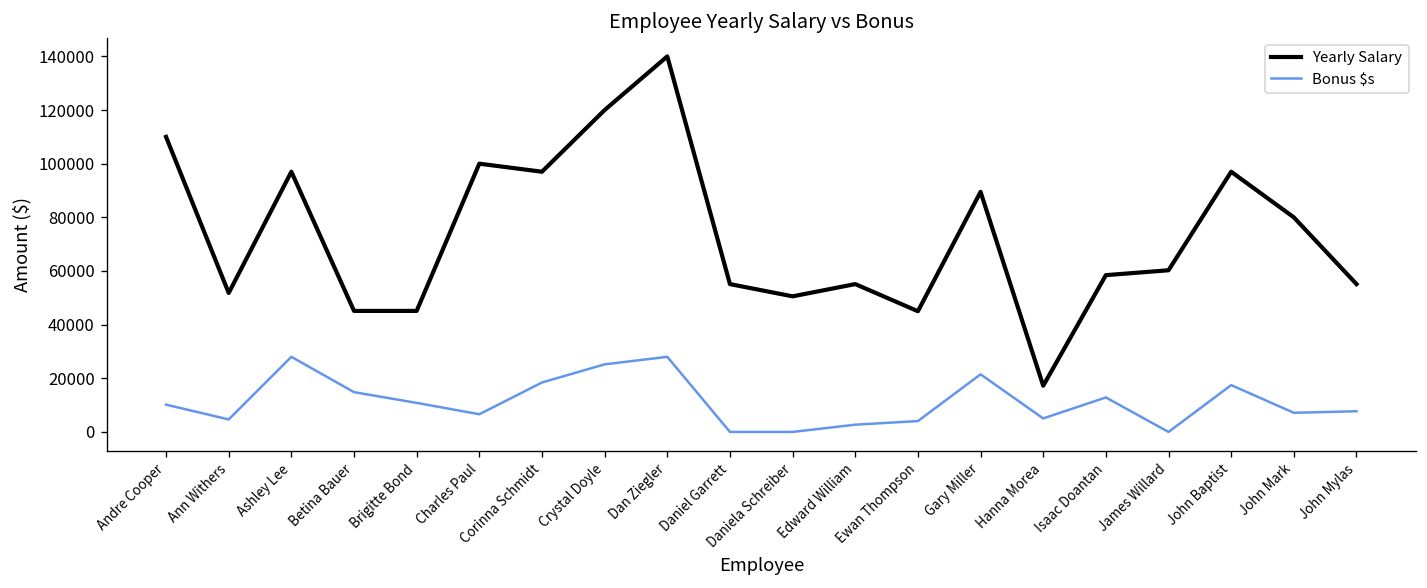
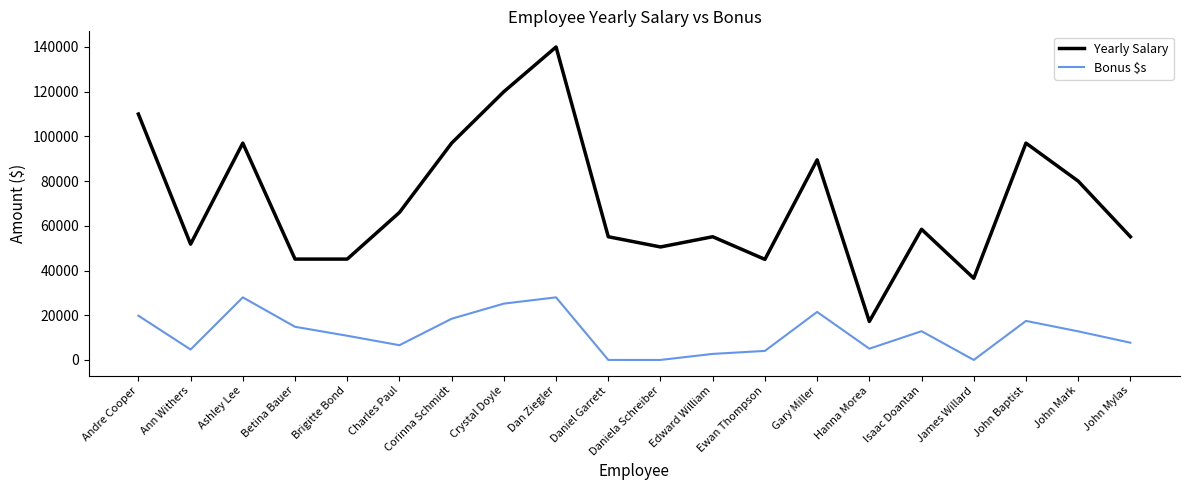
  {
    "Yearly Salary": {
      "Andre Cooper": 110000,
      "Ann Withers": 52000,
      "Ashley Lee": 97000,
      "Betina Bauer": 45000,
      "Brigitte Bond": 45000,
-     "Charles Paul": 100000,
+     "Charles Paul": 66000,
      "Corinna Schmidt": 97000,
      "Crystal Doyle": 120000,
      "Dan Ziegler": 140000,
      "Daniel Garrett": 55000,
      "Daniela Schreiber": 51000,
      "Edward William": 55000,
      "Ewan Thompson": 45000,
      "Gary Miller": 90000,
      "Hanna Morea": 17000,
      "Isaac Doantan": 58000,
-     "James Willard": 60000,
+     "James Willard": 37000,
      "John Baptist": 97000,
      "John Mark": 80000,
      "John Mylas": 55000
    },
    "Bonus $s": {
-     "Andre Cooper": 10000,
+     "Andre Cooper": 20000,
      "Ann Withers": 5000,
      "Ashley Lee": 28000,
      "Betina Bauer": 15000,
      "Brigitte Bond": 11000,
      "Charles Paul": 7000,
      "Corinna Schmidt": 18000,
      "Crystal Doyle": 25000,
      "Dan Ziegler": 28000,
      "Daniel Garrett": 0,
      "Daniela Schreiber": 0,
      "Edward William": 3000,
      "Ewan Thompson": 4000,
      "Gary Miller": 21000,
      "Hanna Morea": 5000,
      "Isaac Doantan": 13000,
      "James Willard": 0,
      "John Baptist": 17000,
-     "John Mark": 7000,
+     "John Mark": 13000,
      "John Mylas": 8000
    }
  }
